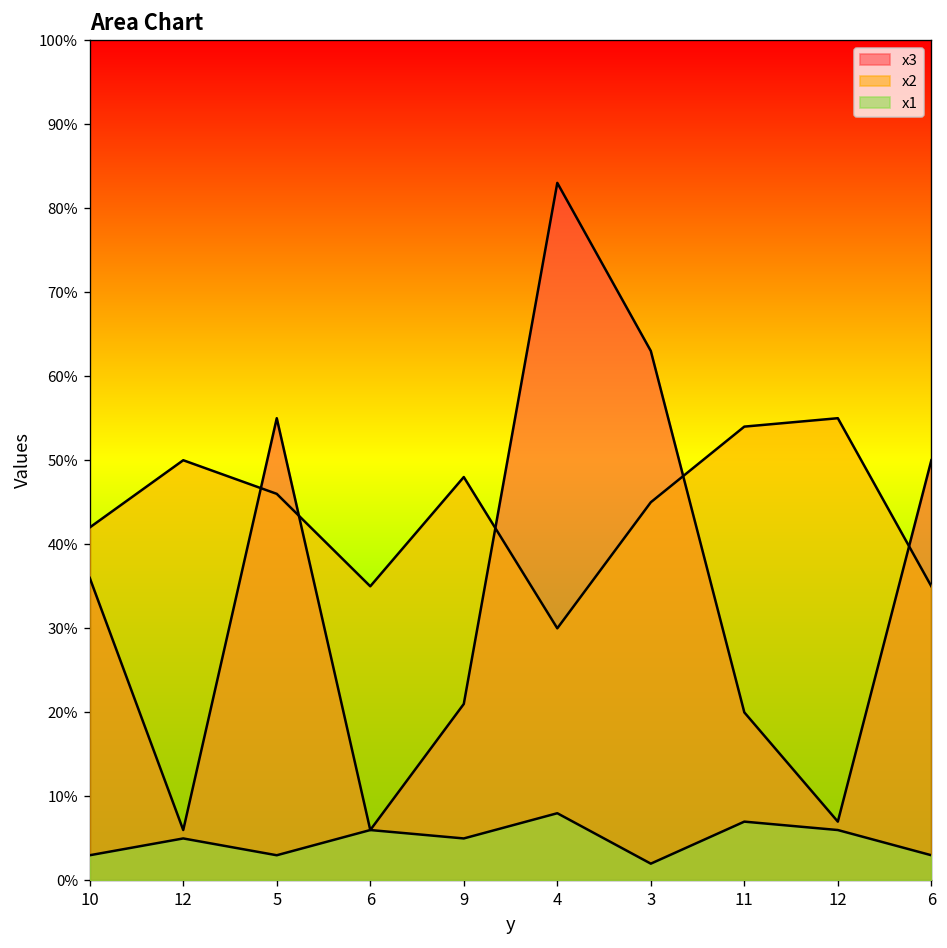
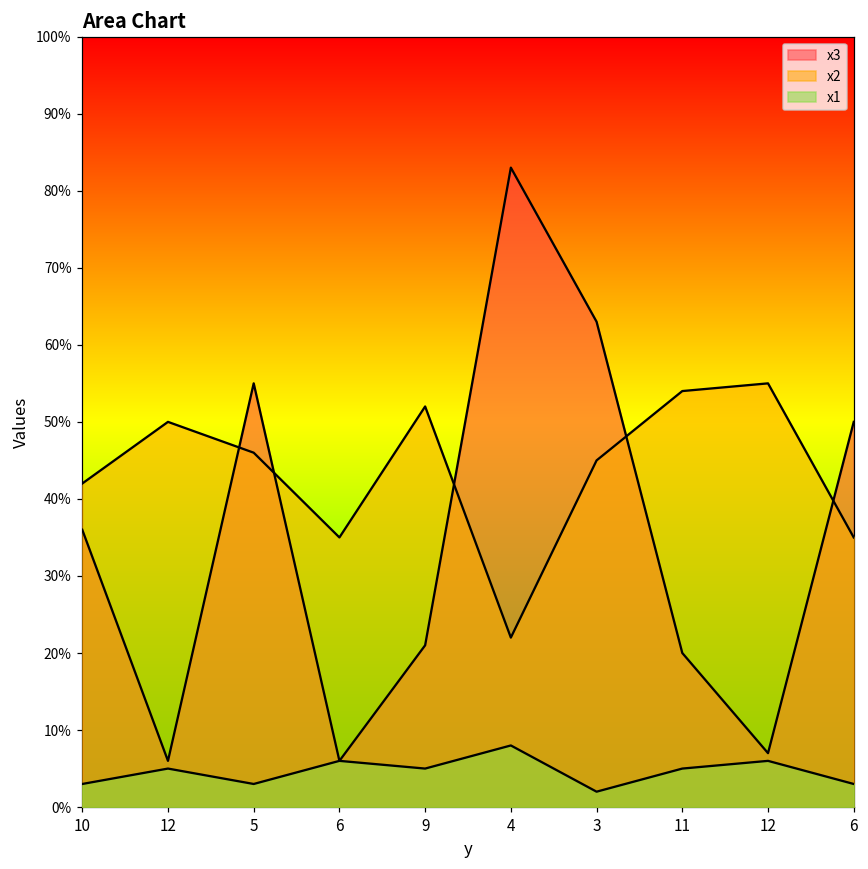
  {
    "x3": {
      "10": "36%",
      "5": "55%",
      "9": "21%",
      "4": "83%",
      "3": "63%",
      "11": "20%"
    },
    "x2": {
      "10": "42%",
      "5": "46%",
-     "9": "48%",
-     "4": "30%",
+     "9": "52%",
+     "4": "22%",
      "3": "45%",
      "11": "54%"
    },
    "x1": {
      "10": "3%",
      "5": "3%",
      "9": "5%",
      "4": "8%",
      "3": "2%",
-     "11": "7%"
+     "11": "5%"
    }
  }
